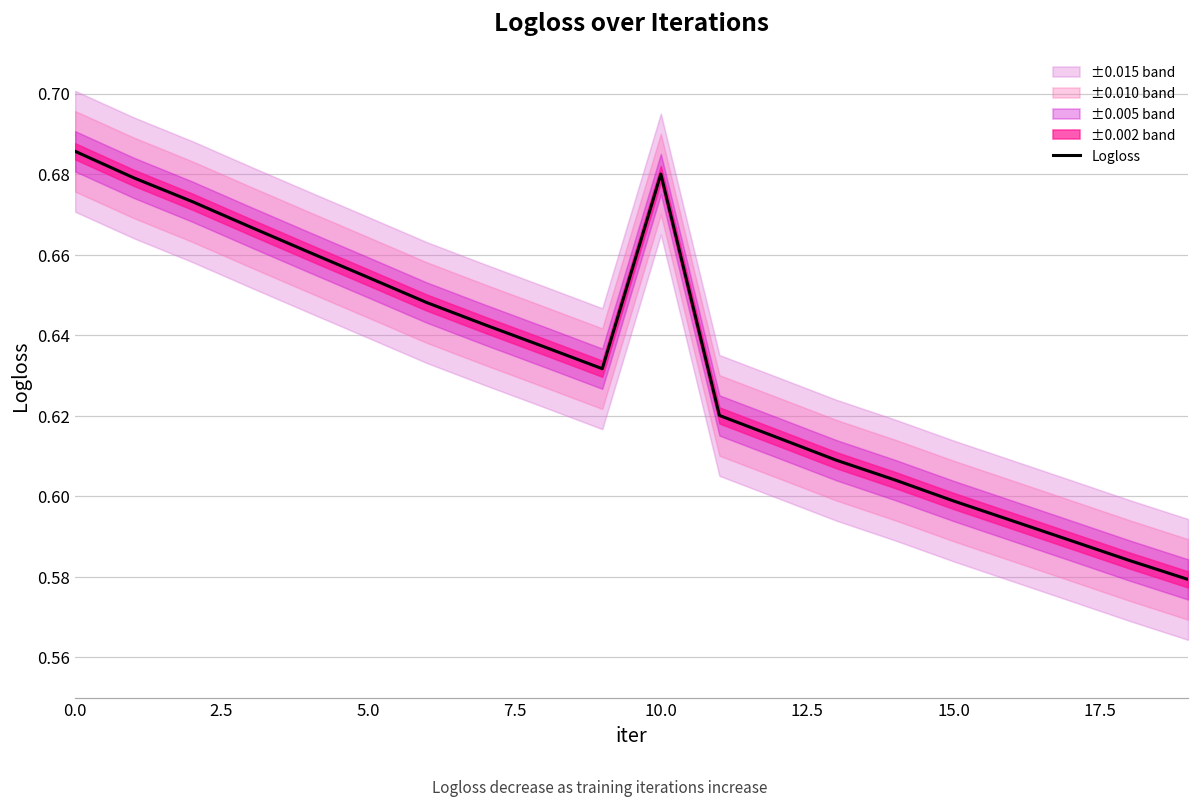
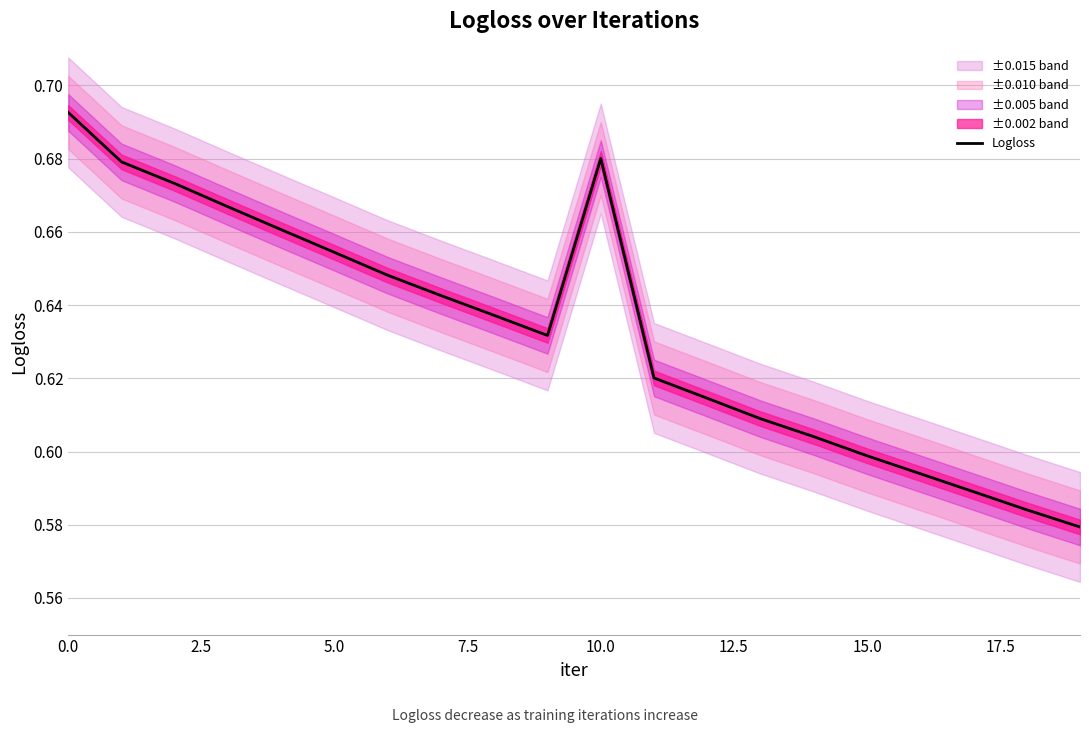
  {
    "Logloss": {
-     "0.0": 0.686,
+     "0.0": 0.693,
      "5.0": 0.654,
      "10.0": 0.680,
      "15.0": 0.599
    }
  }
